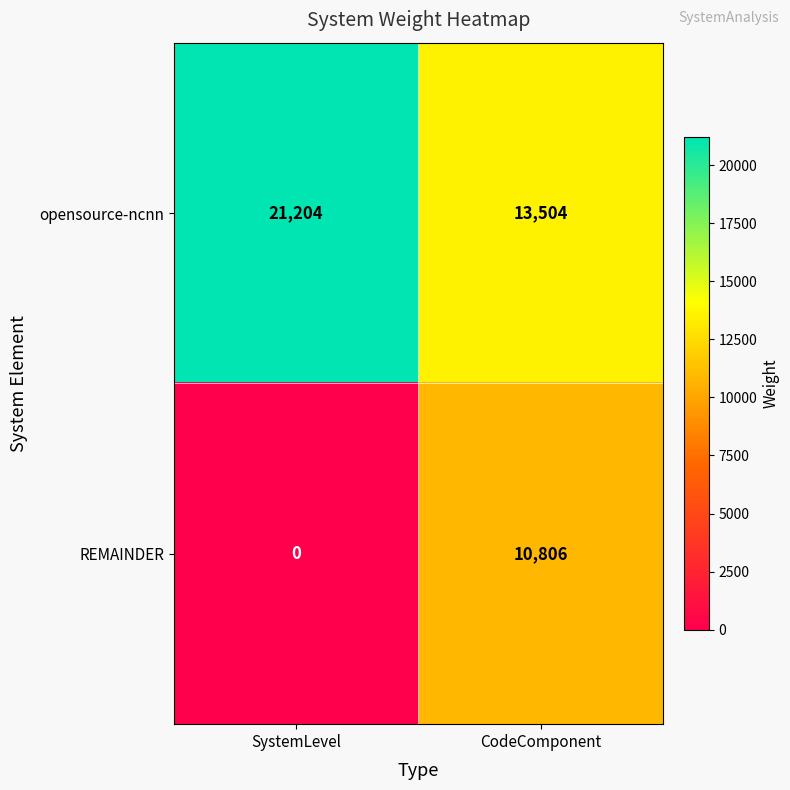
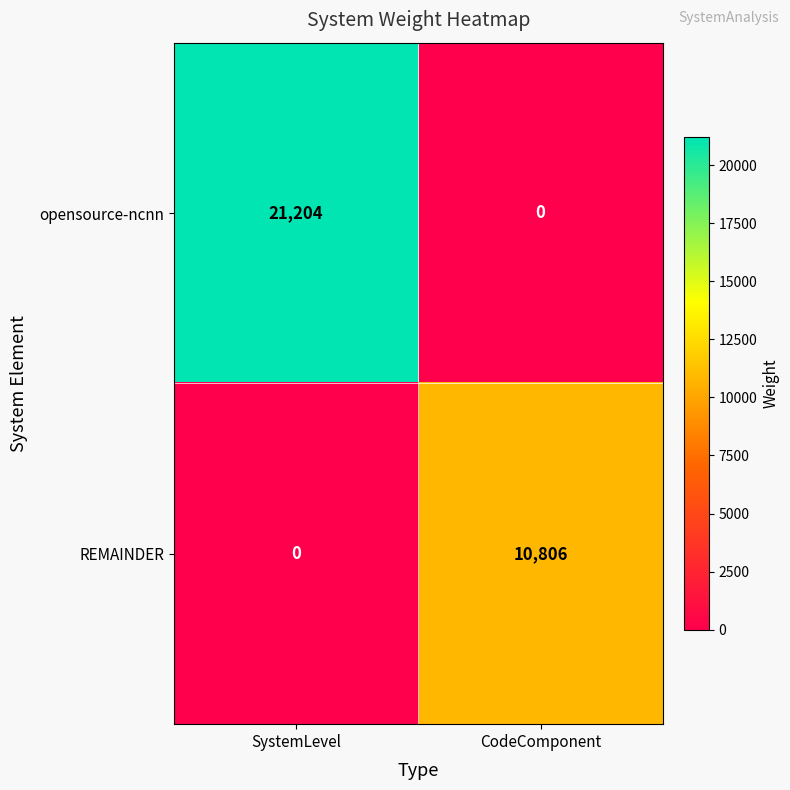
  {
    "opensource-ncnn": {
      "SystemLevel": "21,204",
-     "CodeComponent": "13,504"
+     "CodeComponent": "0"
    },
    "REMAINDER": {
      "SystemLevel": "0",
      "CodeComponent": "10,806"
    }
  }
